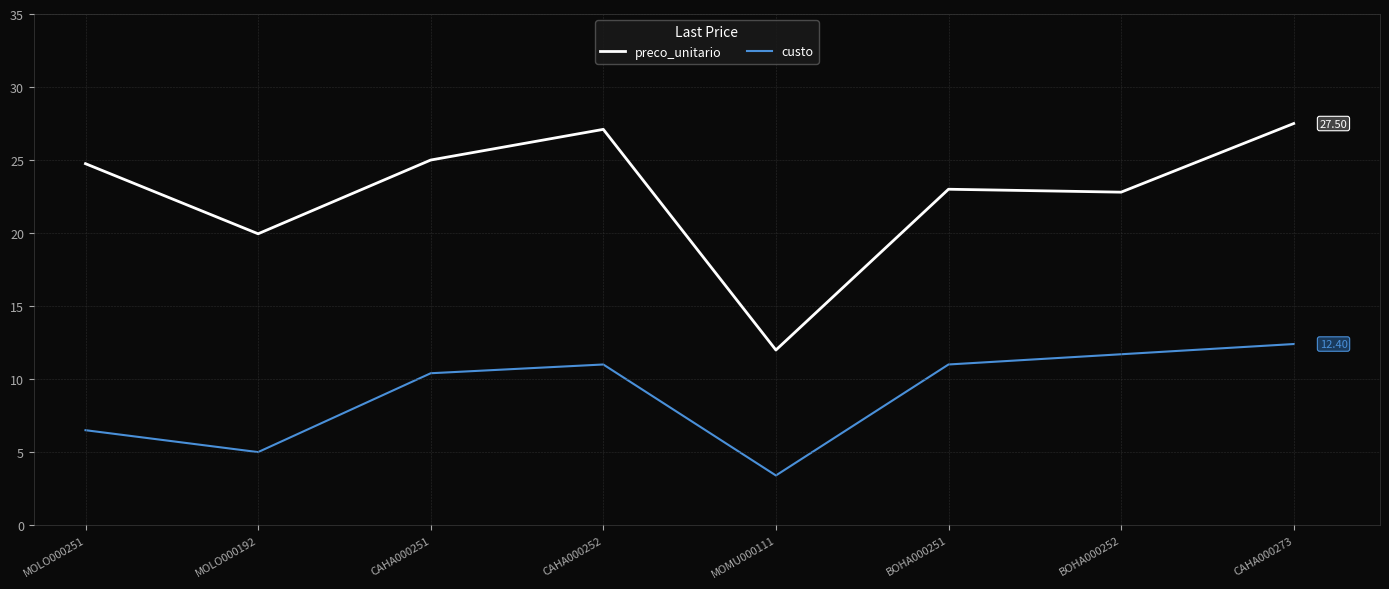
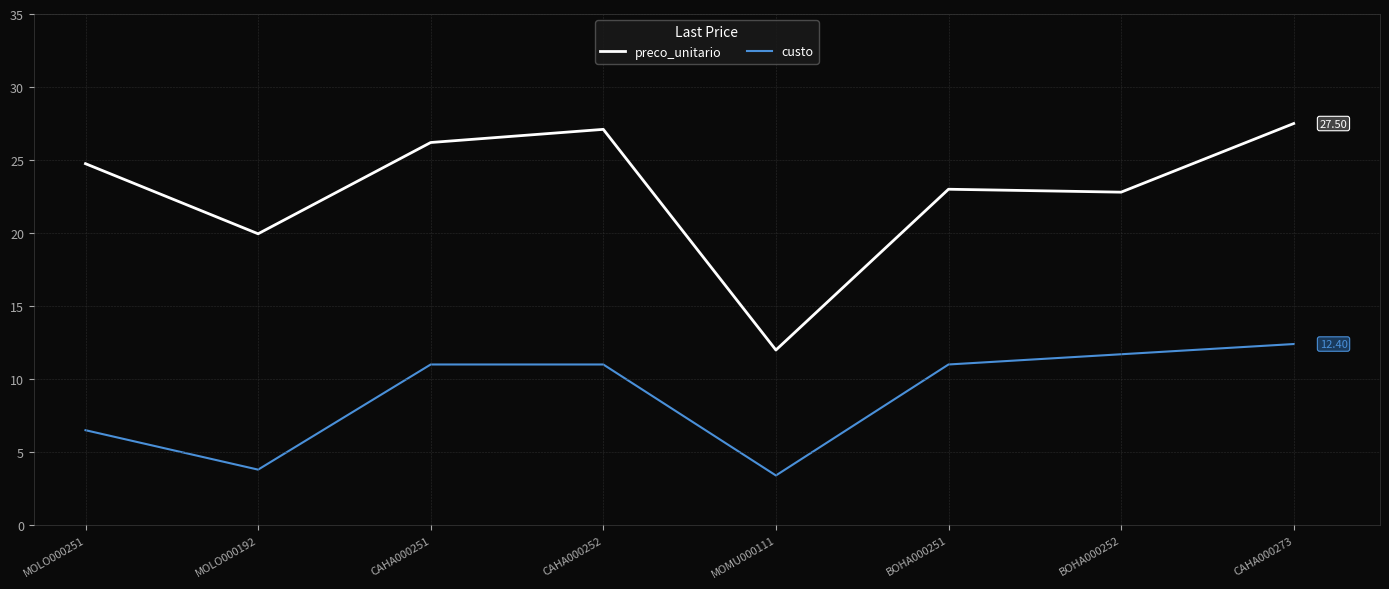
  {
    "preco_unitario": {
      "MOLO000251": 24.8,
      "MOLO000192": 20.0,
-     "CAHA000251": 25.0,
+     "CAHA000251": 26.2,
      "CAHA000252": 27.1,
      "MOMU000111": 12.0,
      "BOHA000251": 23.0,
      "BOHA000252": 22.8
    },
    "custo": {
      "MOLO000251": 6.5,
-     "MOLO000192": 5.0,
-     "CAHA000251": 10.4,
+     "MOLO000192": 3.8,
+     "CAHA000251": 11.0,
      "CAHA000252": 11.0,
      "MOMU000111": 3.4,
      "BOHA000251": 11.0,
      "BOHA000252": 11.7
    }
  }
